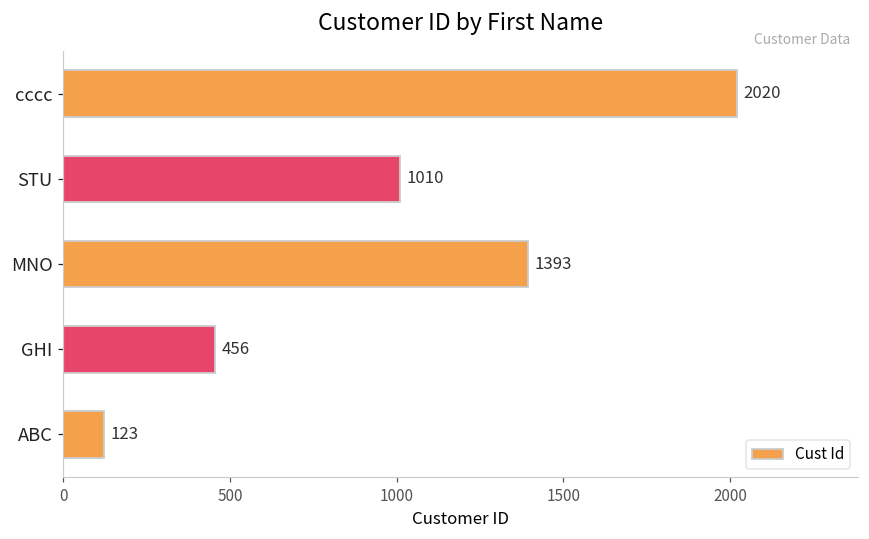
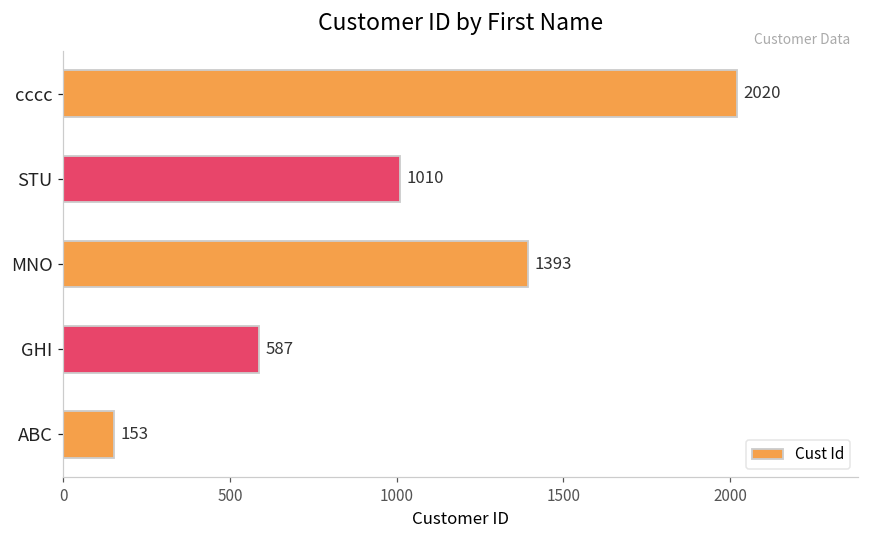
  {
    "cccc": 2020,
    "STU": 1010,
    "MNO": 1393,
-   "GHI": 456,
-   "ABC": 123
+   "GHI": 587,
+   "ABC": 153
  }
